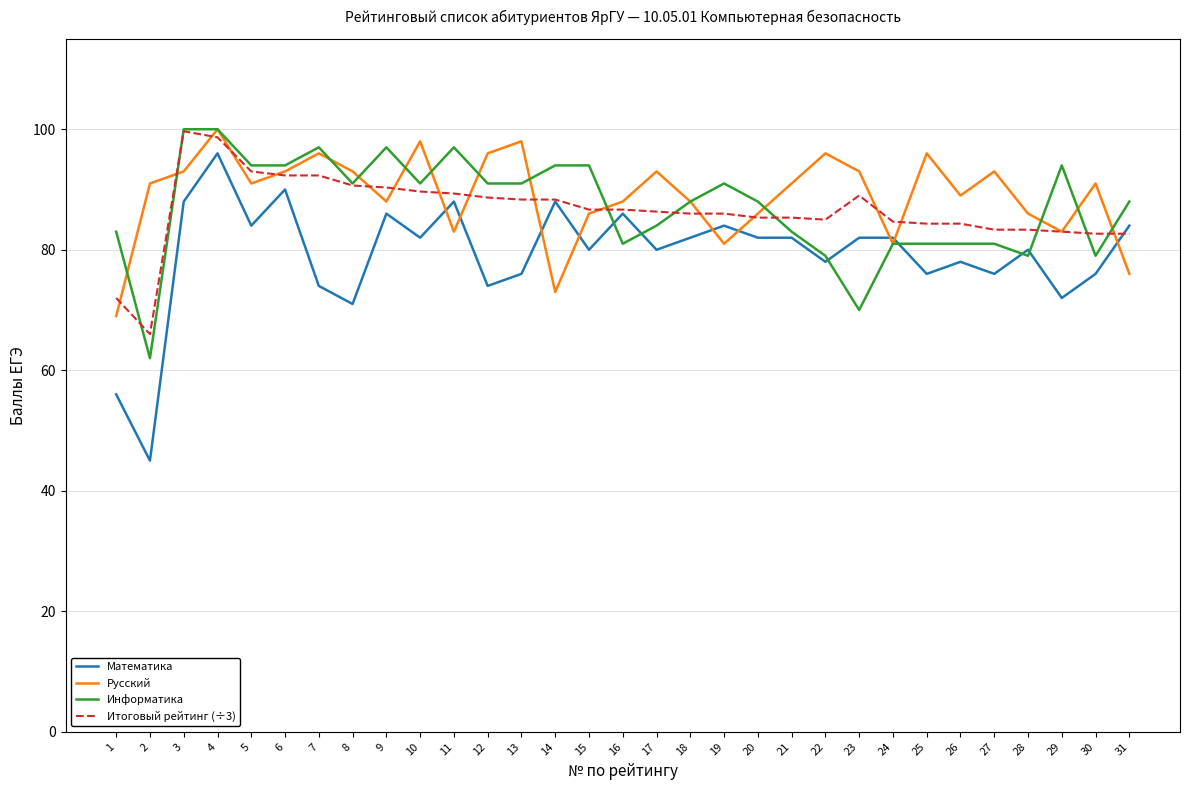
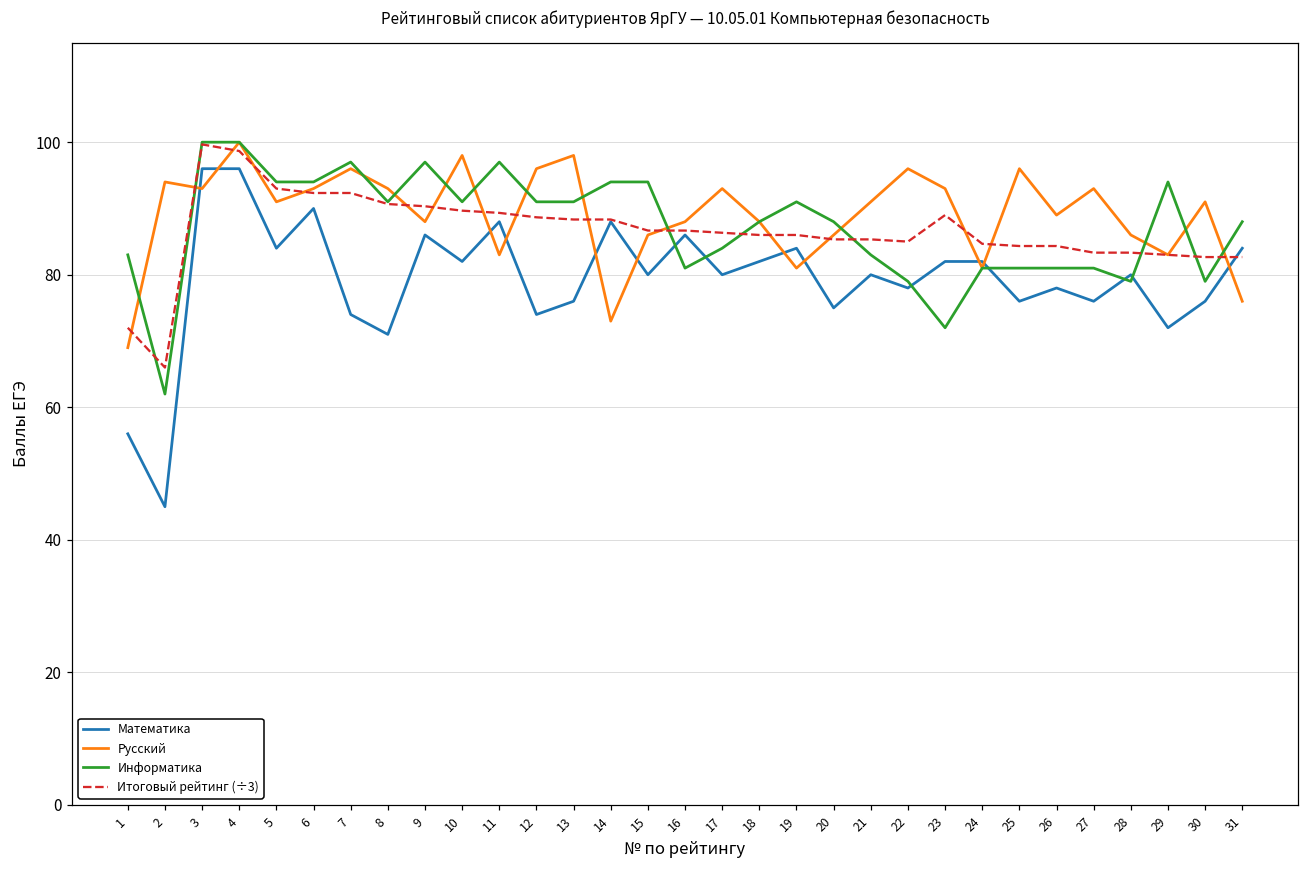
  {
    "Математика": {
      "1": 56,
      "2": 45,
-     "3": 88,
+     "3": 96,
      "4": 96,
      "5": 84,
      "6": 90,
      "7": 74,
      "8": 71,
      "9": 86,
      "10": 82,
      "11": 88,
      "12": 74,
      "13": 76,
      "15": 80,
      "16": 86,
      "17": 80,
      "18": 82,
      "19": 84,
-     "20": 82,
-     "21": 82,
+     "20": 75,
+     "21": 80,
      "22": 78,
      "23": 82,
      "24": 82,
      "25": 76,
      "26": 78,
      "27": 76,
      "28": 80,
      "29": 72,
      "30": 76,
      "31": 84
    },
    "Русский": {
      "1": 69,
-     "2": 91,
+     "2": 94,
      "3": 93,
      "5": 91,
      "6": 93,
      "7": 96,
      "8": 93,
      "9": 88,
      "10": 98,
      "11": 83,
      "12": 96,
      "13": 98,
      "14": 73,
      "15": 86,
      "16": 88,
      "17": 93,
      "19": 81,
      "20": 86,
      "21": 91,
      "22": 96,
      "23": 93,
      "25": 96,
      "26": 89,
      "27": 93,
      "28": 86,
      "30": 91,
      "31": 76
    },
    "Информатика": {
      "1": 83,
      "2": 62,
      "5": 94,
      "6": 94,
      "7": 97,
      "9": 97,
      "10": 91,
      "11": 97,
      "12": 91,
      "13": 91,
      "14": 94,
      "15": 94,
      "16": 81,
      "17": 84,
      "19": 91,
      "20": 88,
      "21": 83,
      "22": 79,
-     "23": 70,
+     "23": 72,
      "25": 81,
      "26": 81,
      "27": 81,
      "28": 79,
      "29": 94,
      "30": 79,
      "31": 88
    },
    "Итоговый рейтинг (÷3)": {
      "1": 72,
      "2": 66,
      "4": 99,
      "5": 93,
      "6": 92,
      "7": 92,
      "9": 90,
      "10": 90,
      "11": 89,
      "12": 89,
      "13": 88,
      "15": 87,
      "16": 87,
      "17": 86,
      "18": 86,
      "19": 86,
      "20": 85,
      "21": 85,
      "22": 85,
      "23": 89,
      "24": 85,
      "25": 84,
      "26": 84,
      "27": 83,
      "28": 83,
      "30": 83,
      "31": 83
    }
  }
